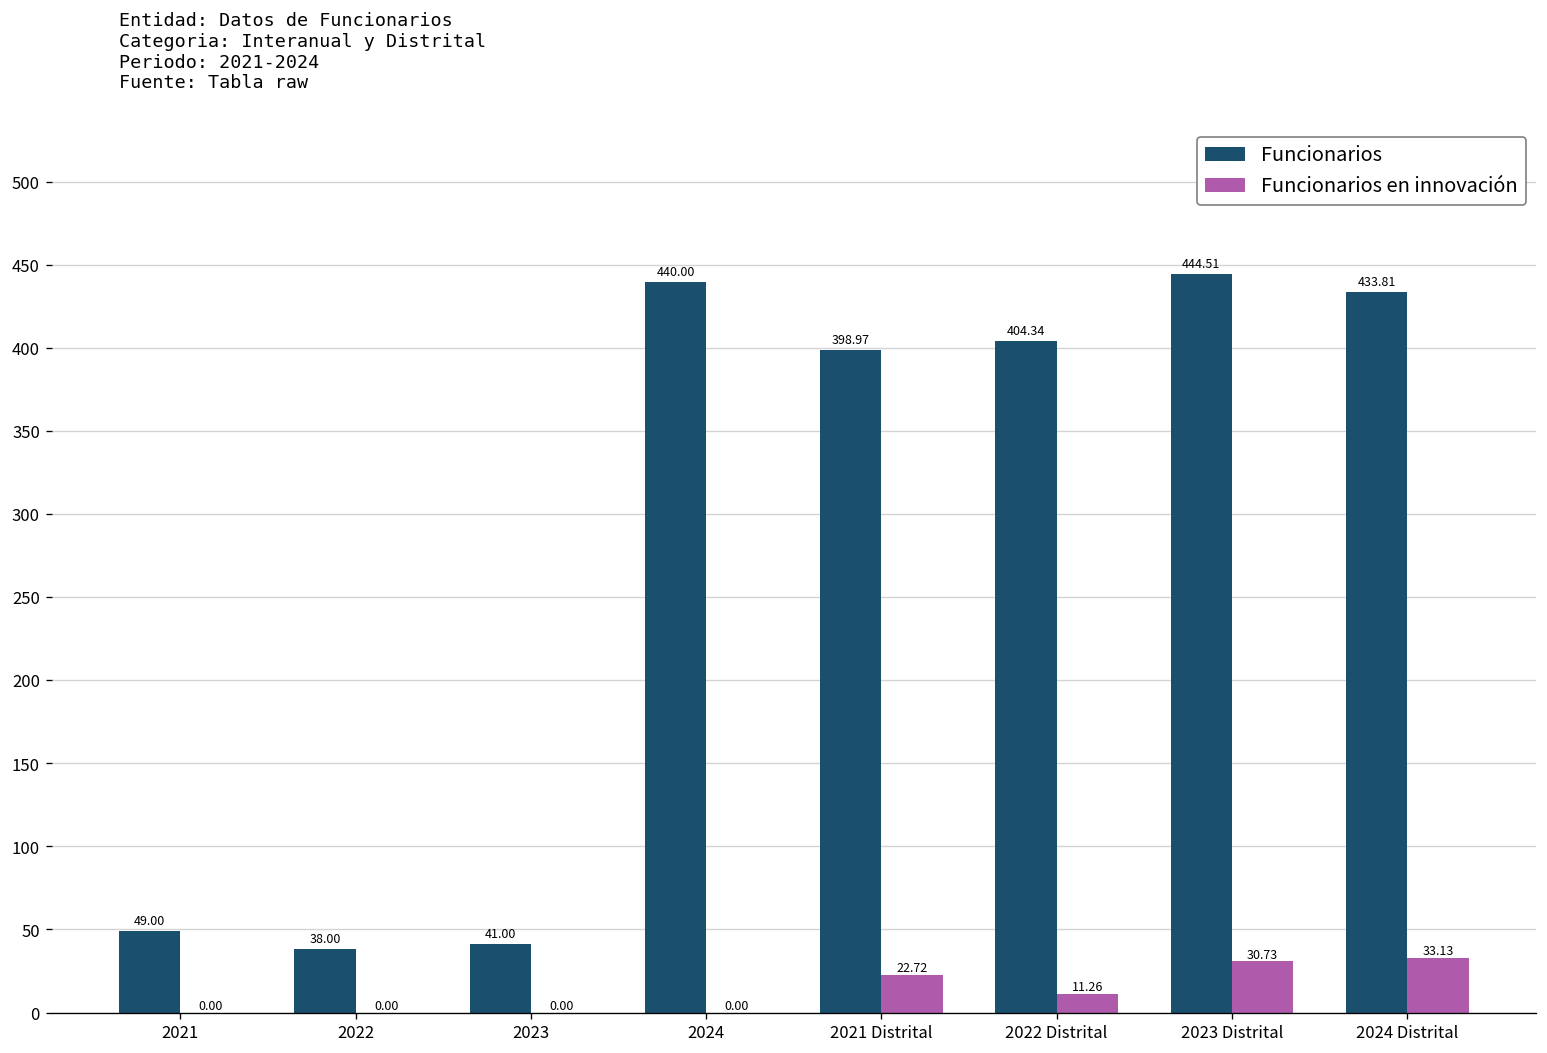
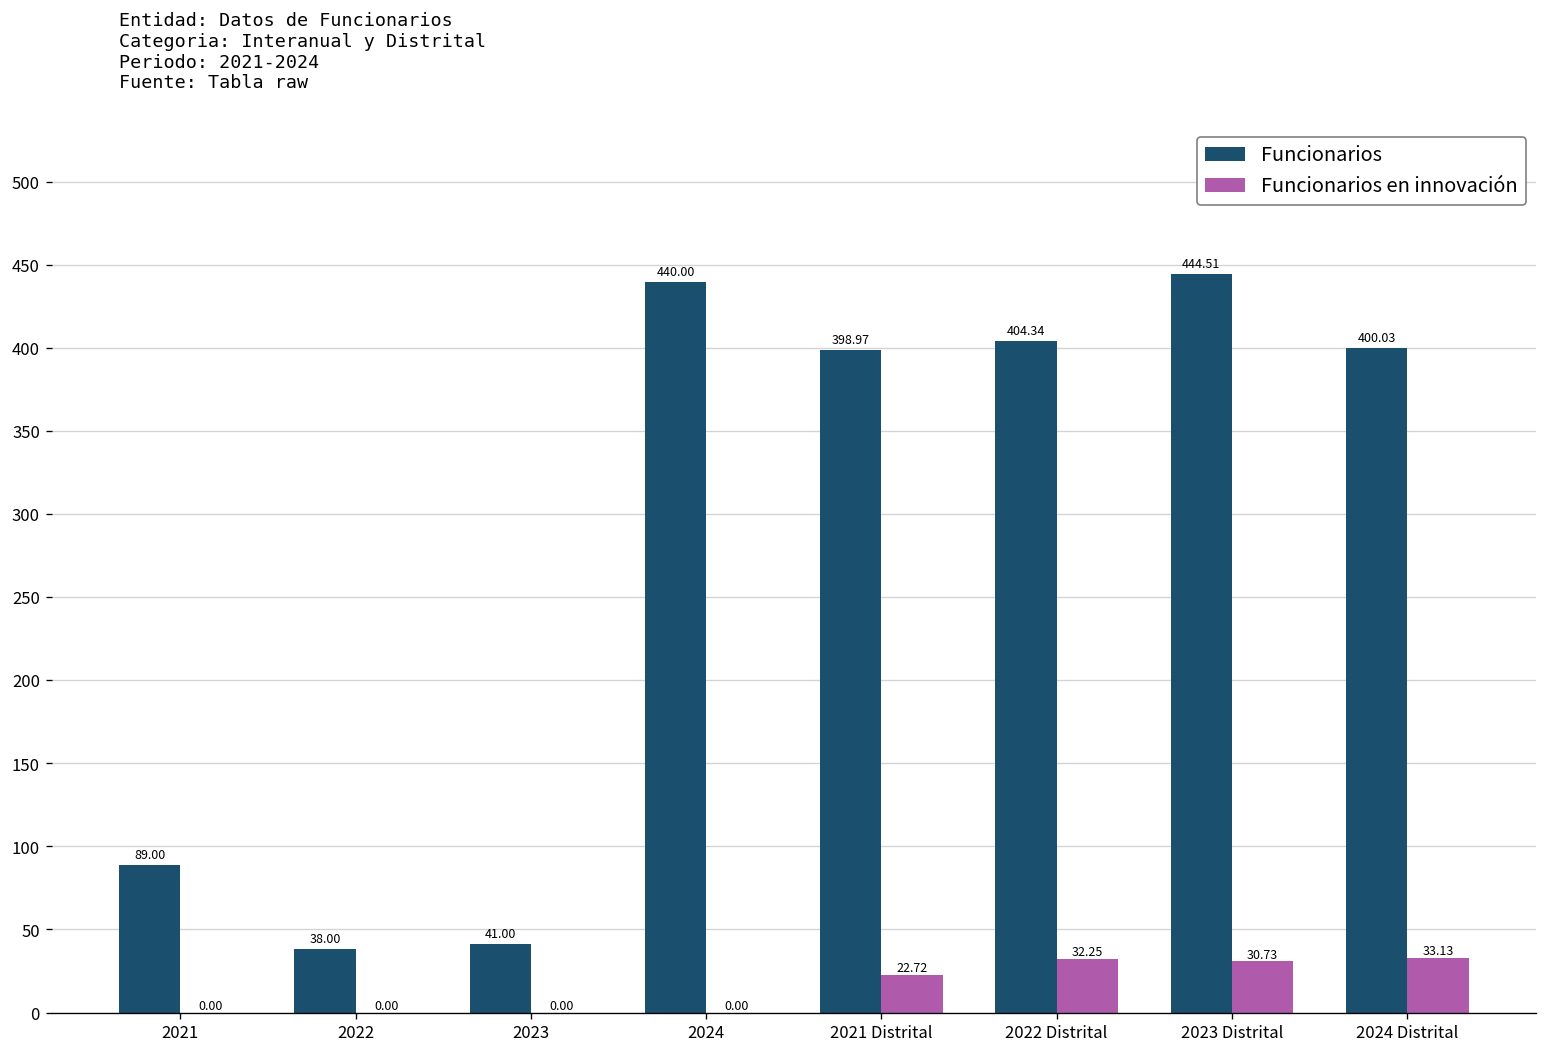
  {
    "Funcionarios": {
-     "2021": 49.00,
+     "2021": 89.00,
      "2022": 38.00,
      "2023": 41.00,
      "2024": 440.00,
      "2021 Distrital": 398.97,
      "2022 Distrital": 404.34,
      "2023 Distrital": 444.51,
-     "2024 Distrital": 433.81
+     "2024 Distrital": 400.03
    },
    "Funcionarios en innovación": {
      "2021": 0.00,
      "2022": 0.00,
      "2023": 0.00,
      "2024": 0.00,
      "2021 Distrital": 22.72,
-     "2022 Distrital": 11.26,
+     "2022 Distrital": 32.25,
      "2023 Distrital": 30.73,
      "2024 Distrital": 33.13
    }
  }
